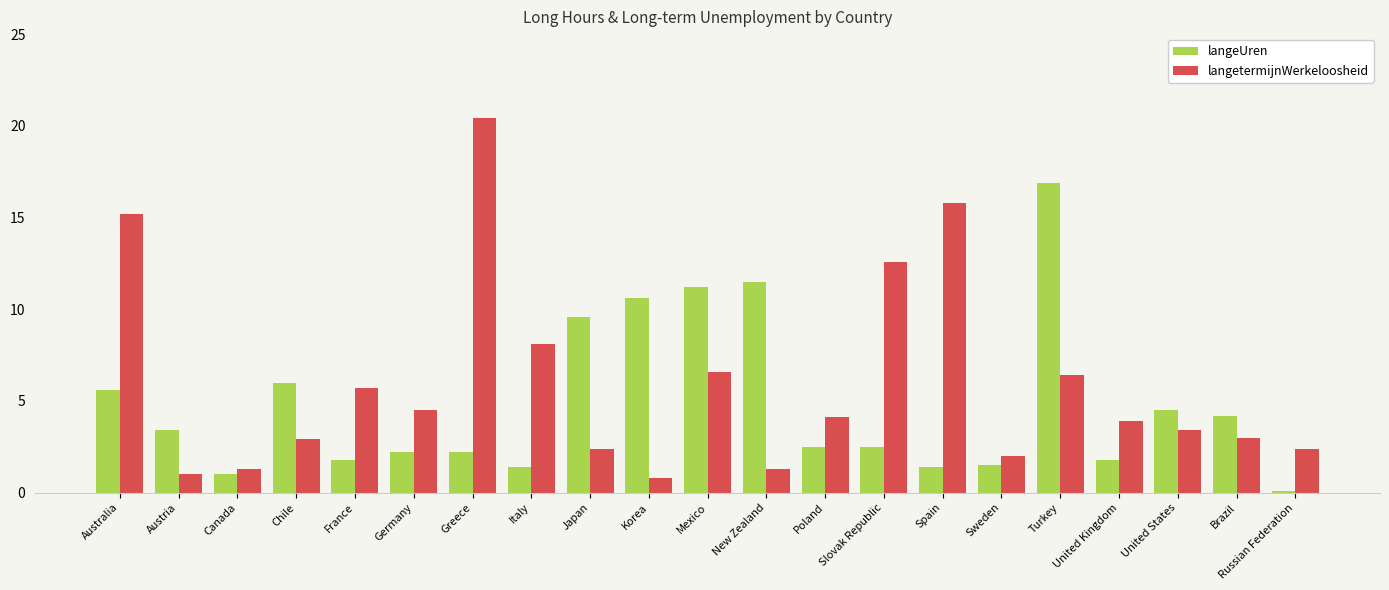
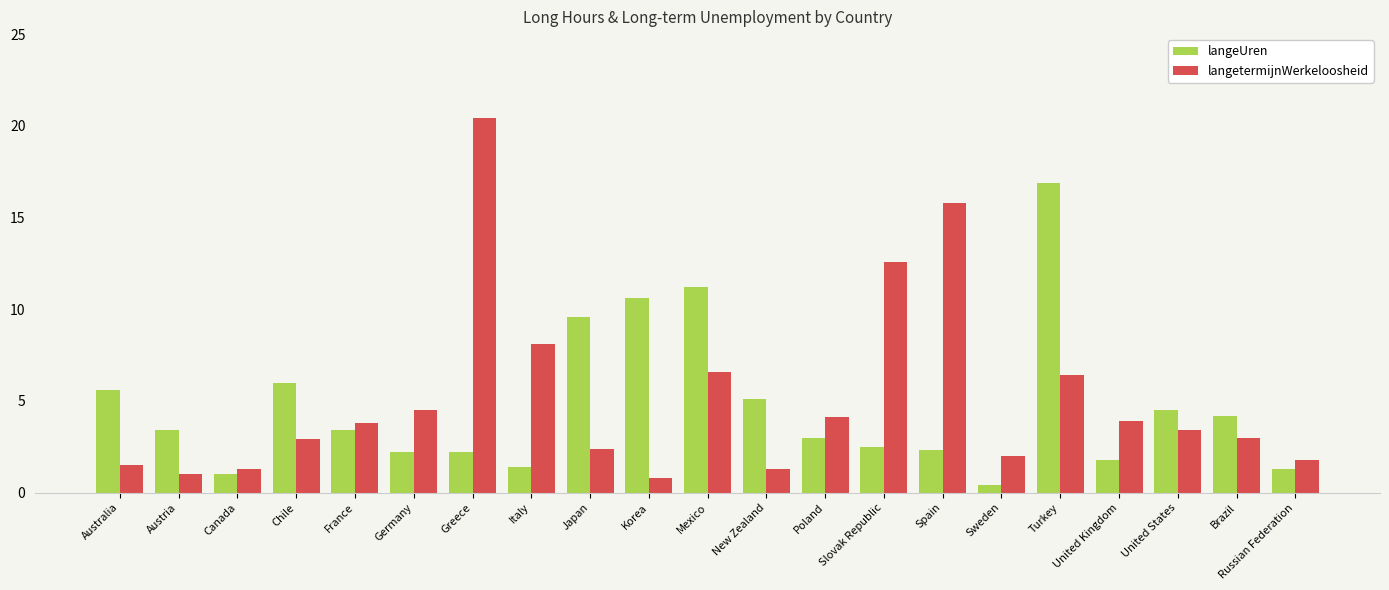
  {
    "langeUren": {
      "Australia": 5.6,
      "Austria": 3.4,
      "Canada": 1.0,
      "Chile": 6.0,
-     "France": 1.8,
+     "France": 3.4,
      "Germany": 2.2,
      "Greece": 2.2,
      "Italy": 1.4,
      "Japan": 9.6,
      "Korea": 10.6,
      "Mexico": 11.2,
-     "New Zealand": 11.5,
-     "Poland": 2.5,
+     "New Zealand": 5.1,
+     "Poland": 3.0,
      "Slovak Republic": 2.5,
-     "Spain": 1.4,
-     "Sweden": 1.5,
+     "Spain": 2.3,
+     "Sweden": 0.4,
      "Turkey": 16.9,
      "United Kingdom": 1.8,
      "United States": 4.5,
      "Brazil": 4.2,
-     "Russian Federation": 0.1
+     "Russian Federation": 1.3
    },
    "langetermijnWerkeloosheid": {
-     "Australia": 15.2,
+     "Australia": 1.5,
      "Austria": 1.0,
      "Canada": 1.3,
      "Chile": 2.9,
-     "France": 5.7,
+     "France": 3.8,
      "Germany": 4.5,
      "Greece": 20.4,
      "Italy": 8.1,
      "Japan": 2.4,
      "Korea": 0.8,
      "Mexico": 6.6,
      "New Zealand": 1.3,
      "Poland": 4.1,
      "Slovak Republic": 12.6,
      "Spain": 15.8,
      "Sweden": 2.0,
      "Turkey": 6.4,
      "United Kingdom": 3.9,
      "United States": 3.4,
      "Brazil": 3.0,
-     "Russian Federation": 2.4
+     "Russian Federation": 1.8
    }
  }
